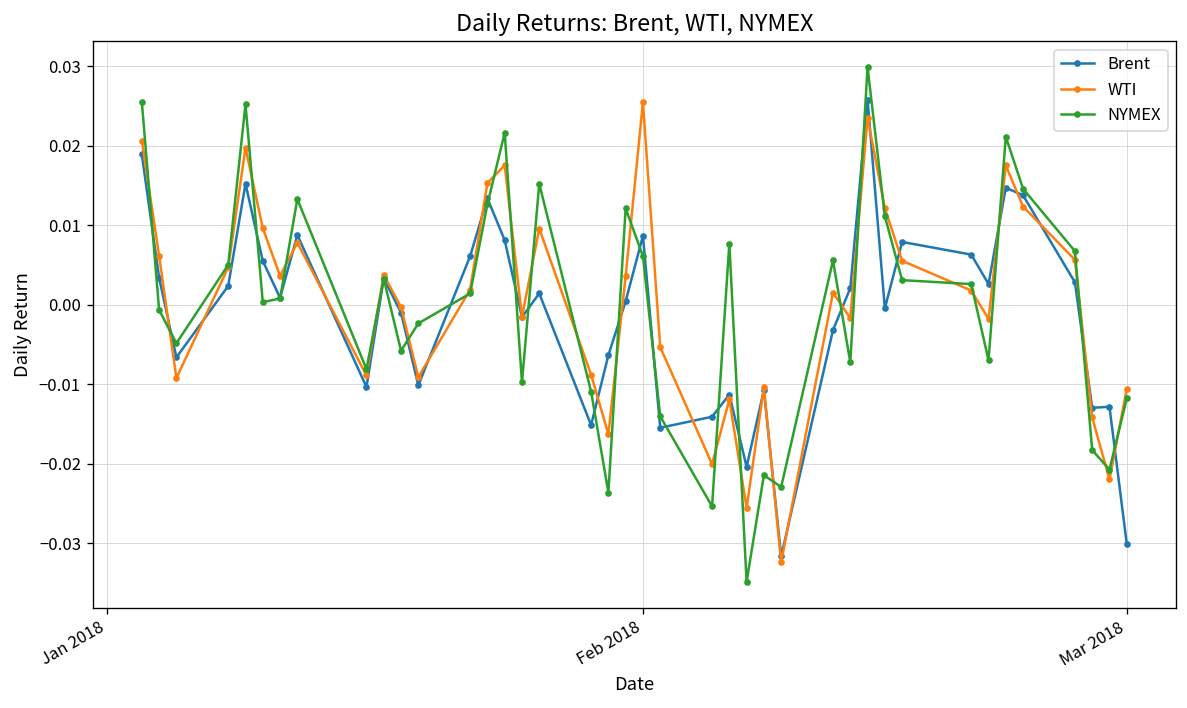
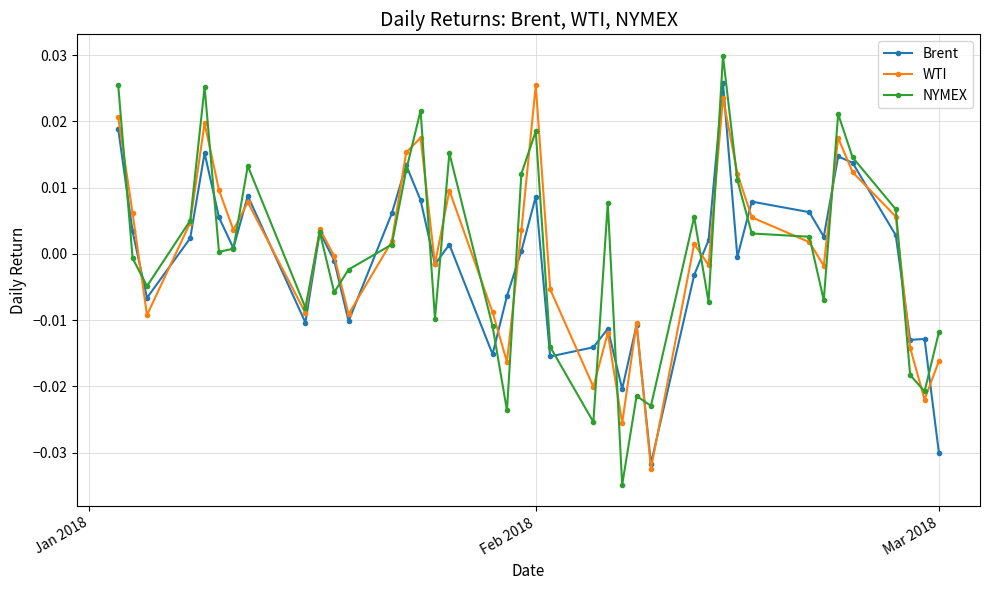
  {
    "Brent": {
      "Feb 2018": 0.009,
      "Mar 2018": -0.030
    },
    "WTI": {
      "Feb 2018": 0.025,
-     "Mar 2018": -0.011
+     "Mar 2018": -0.016
    },
    "NYMEX": {
-     "Feb 2018": 0.006,
+     "Feb 2018": 0.019,
      "Mar 2018": -0.012
    }
  }
